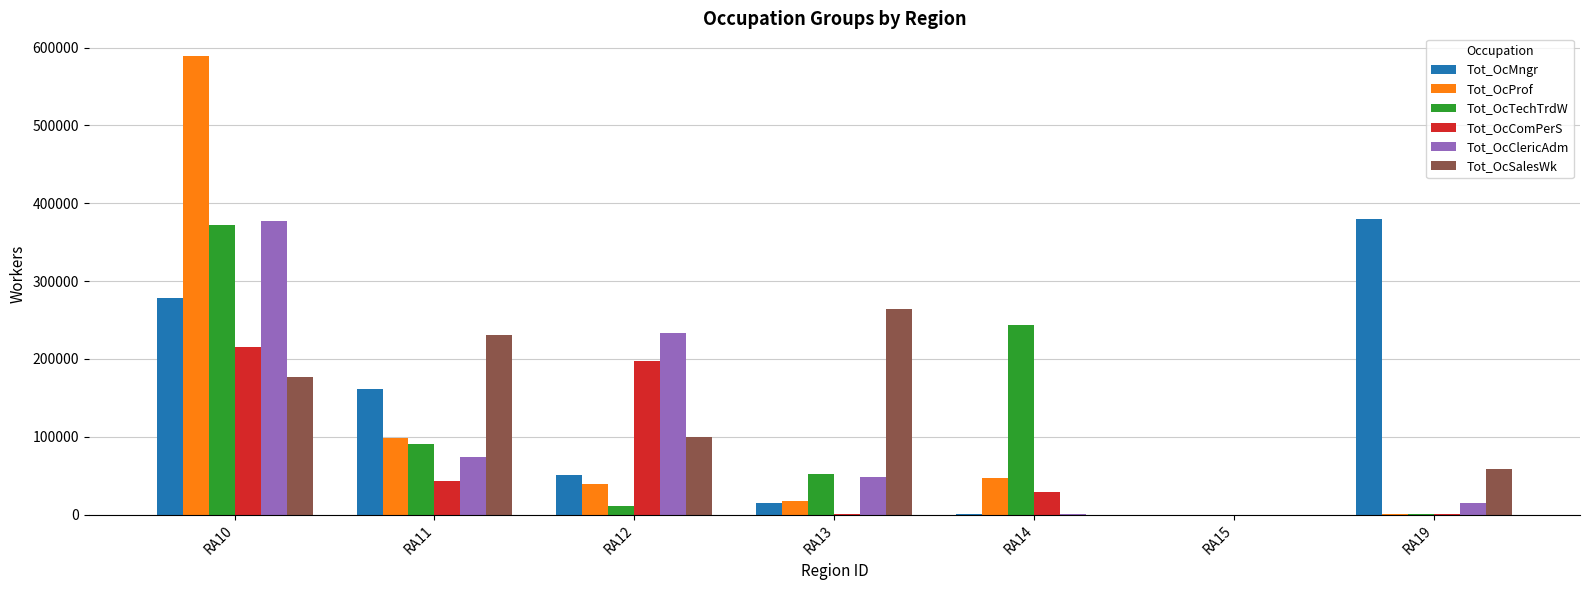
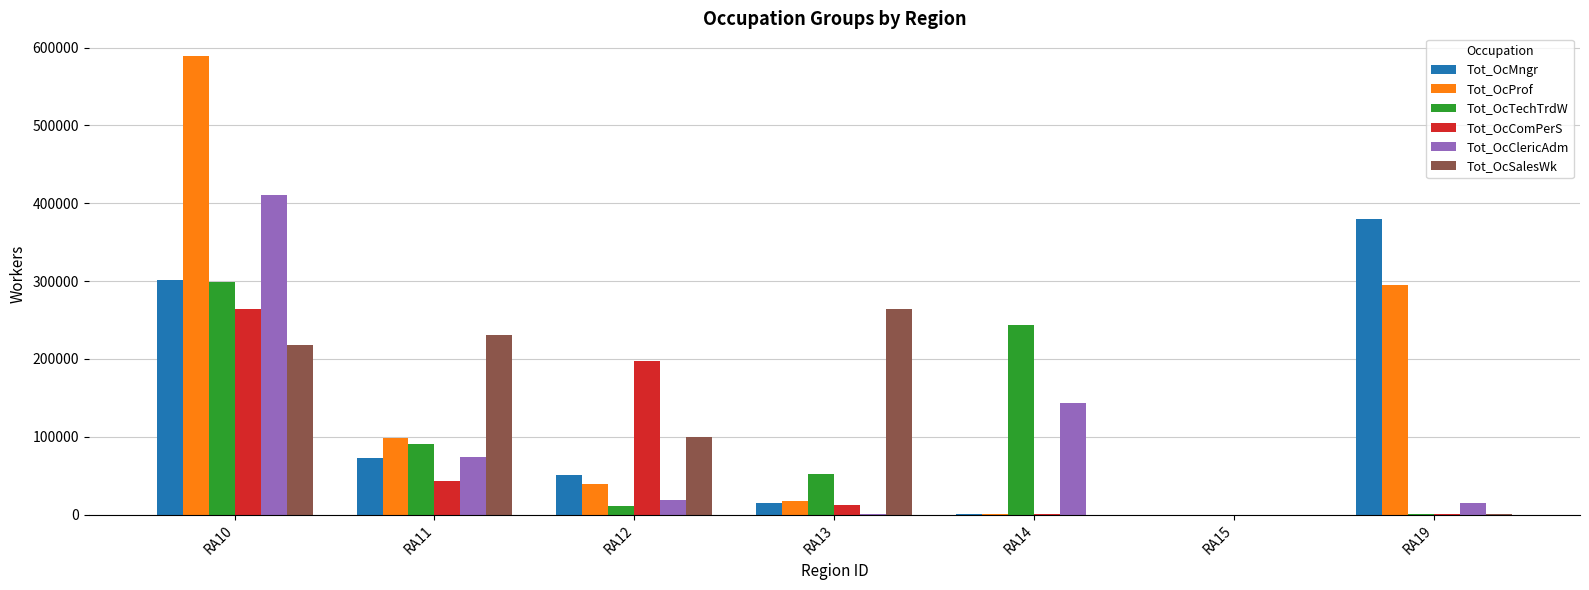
  {
    "Tot_OcMngr": {
-     "RA10": 280000,
-     "RA11": 160000,
+     "RA10": 300000,
+     "RA11": 70000,
      "RA12": 50000,
      "RA13": 20000,
      "RA19": 380000
    },
    "Tot_OcProf": {
      "RA10": 590000,
      "RA11": 100000,
      "RA12": 40000,
      "RA13": 20000,
-     "RA14": 50000,
-     "RA19": 0
+     "RA14": 0,
+     "RA19": 290000
    },
    "Tot_OcTechTrdW": {
-     "RA10": 370000,
+     "RA10": 300000,
      "RA11": 90000,
      "RA12": 10000,
      "RA13": 50000,
      "RA14": 240000
    },
    "Tot_OcComPerS": {
-     "RA10": 220000,
+     "RA10": 260000,
      "RA11": 40000,
      "RA12": 200000,
-     "RA13": 0,
-     "RA14": 30000
+     "RA13": 10000,
+     "RA14": 0
    },
    "Tot_OcClericAdm": {
-     "RA10": 380000,
+     "RA10": 410000,
      "RA11": 70000,
-     "RA12": 230000,
-     "RA13": 50000,
-     "RA14": 0,
+     "RA12": 20000,
+     "RA13": 0,
+     "RA14": 140000,
      "RA15": 0,
      "RA19": 20000
    },
    "Tot_OcSalesWk": {
-     "RA10": 180000,
+     "RA10": 220000,
      "RA11": 230000,
      "RA12": 100000,
      "RA13": 260000,
-     "RA19": 60000
+     "RA19": 0
    }
  }
